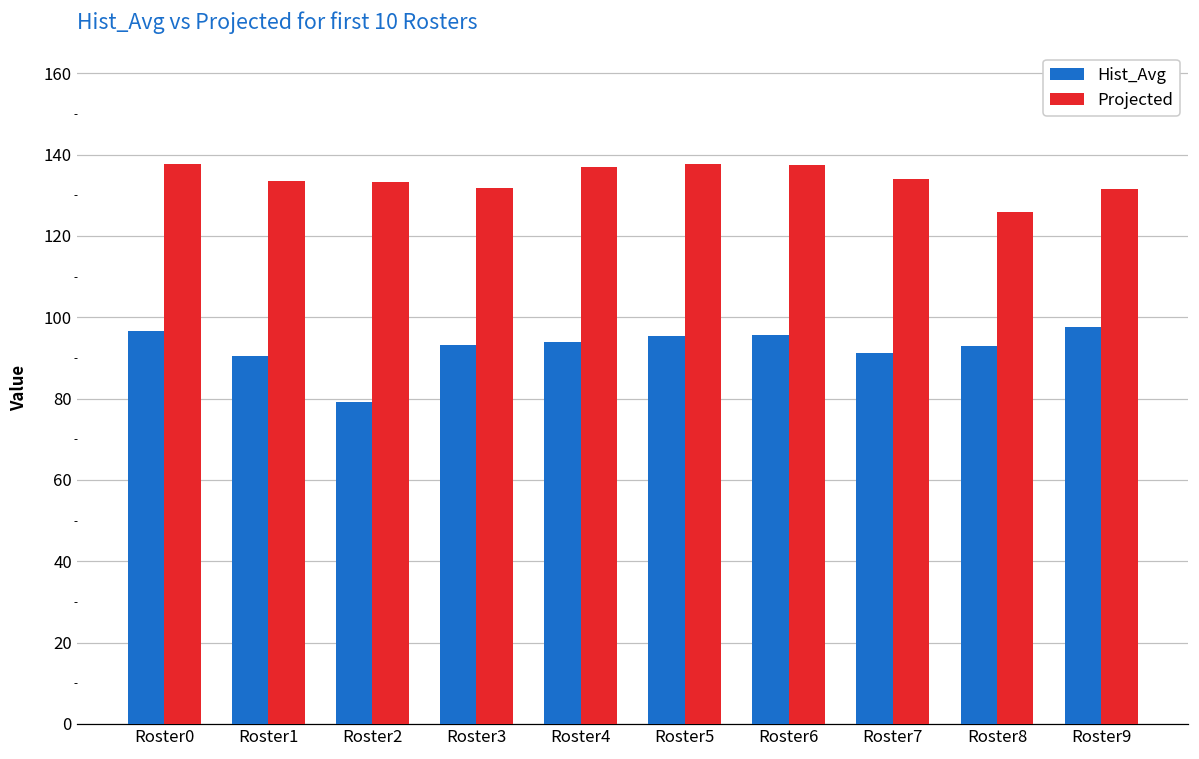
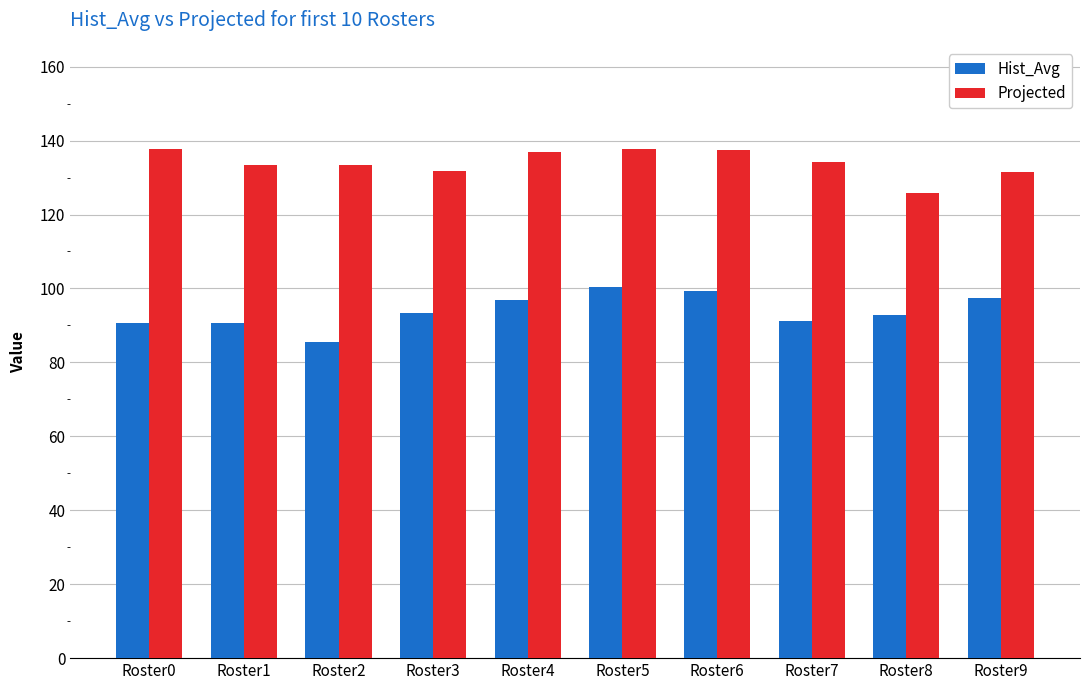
  {
    "Hist_Avg": {
-     "Roster0": 97,
+     "Roster0": 91,
      "Roster1": 91,
-     "Roster2": 79,
+     "Roster2": 85,
      "Roster3": 93,
-     "Roster4": 94,
-     "Roster5": 95,
-     "Roster6": 96,
+     "Roster4": 97,
+     "Roster5": 101,
+     "Roster6": 99,
      "Roster7": 91,
      "Roster8": 93,
      "Roster9": 98
    },
    "Projected": {
      "Roster0": 138,
      "Roster1": 133,
      "Roster2": 133,
      "Roster3": 132,
      "Roster4": 137,
      "Roster5": 138,
      "Roster6": 138,
      "Roster7": 134,
      "Roster8": 126,
      "Roster9": 132
    }
  }
